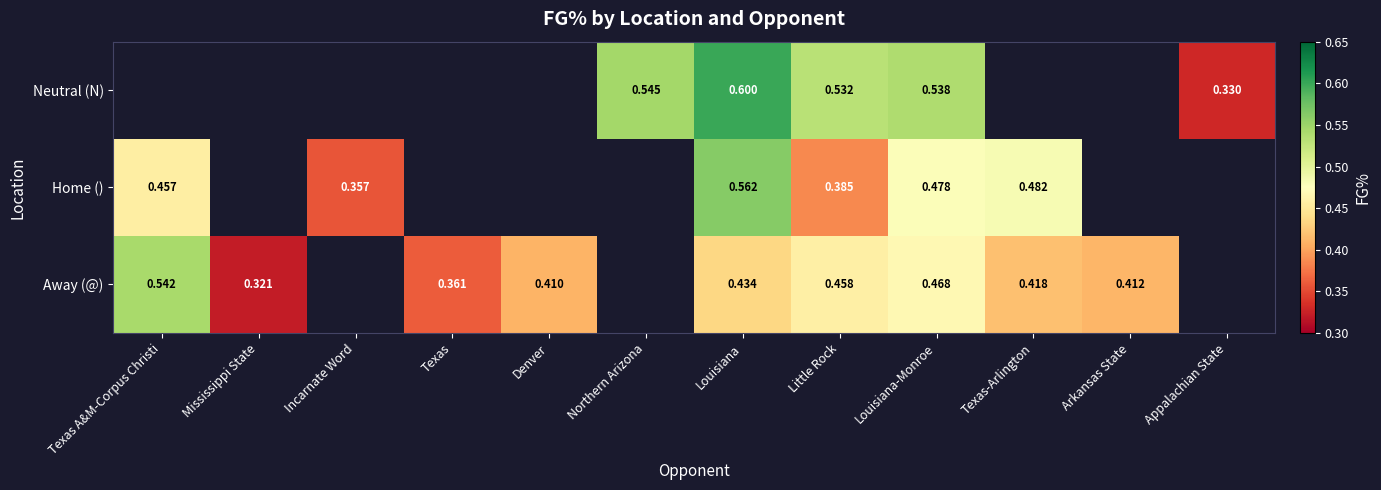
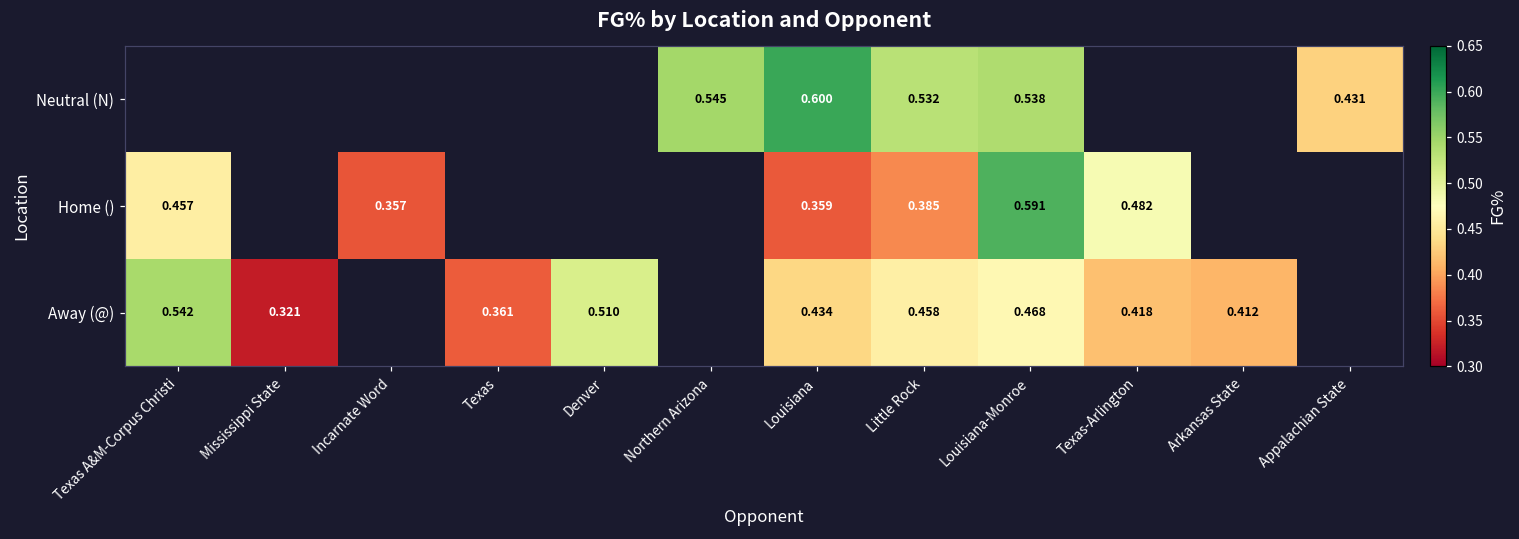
  {
    "Neutral (N)": {
      "Northern Arizona": 0.545,
      "Louisiana": 0.600,
      "Little Rock": 0.532,
      "Louisiana-Monroe": 0.538,
-     "Appalachian State": 0.330
+     "Appalachian State": 0.431
    },
    "Home ()": {
      "Texas A&M-Corpus Christi": 0.457,
      "Incarnate Word": 0.357,
-     "Louisiana": 0.562,
+     "Louisiana": 0.359,
      "Little Rock": 0.385,
-     "Louisiana-Monroe": 0.478,
+     "Louisiana-Monroe": 0.591,
      "Texas-Arlington": 0.482
    },
    "Away (@)": {
      "Texas A&M-Corpus Christi": 0.542,
      "Mississippi State": 0.321,
      "Texas": 0.361,
-     "Denver": 0.410,
+     "Denver": 0.510,
      "Louisiana": 0.434,
      "Little Rock": 0.458,
      "Louisiana-Monroe": 0.468,
      "Texas-Arlington": 0.418,
      "Arkansas State": 0.412
    }
  }
